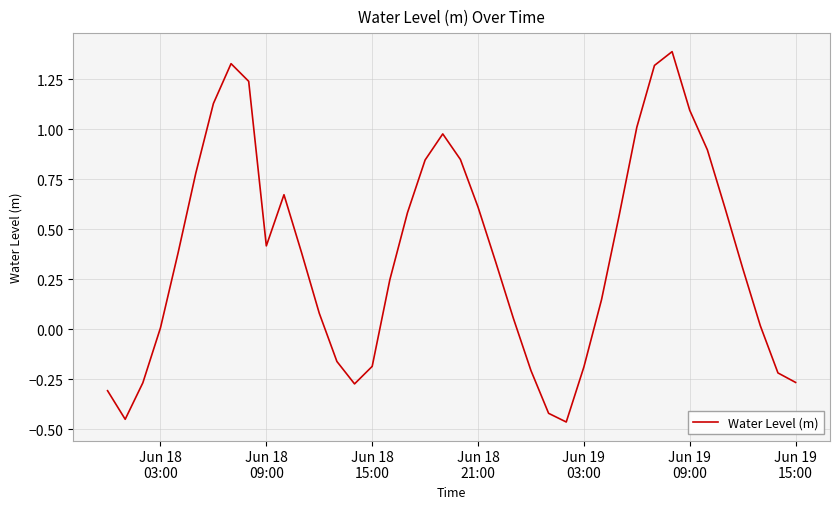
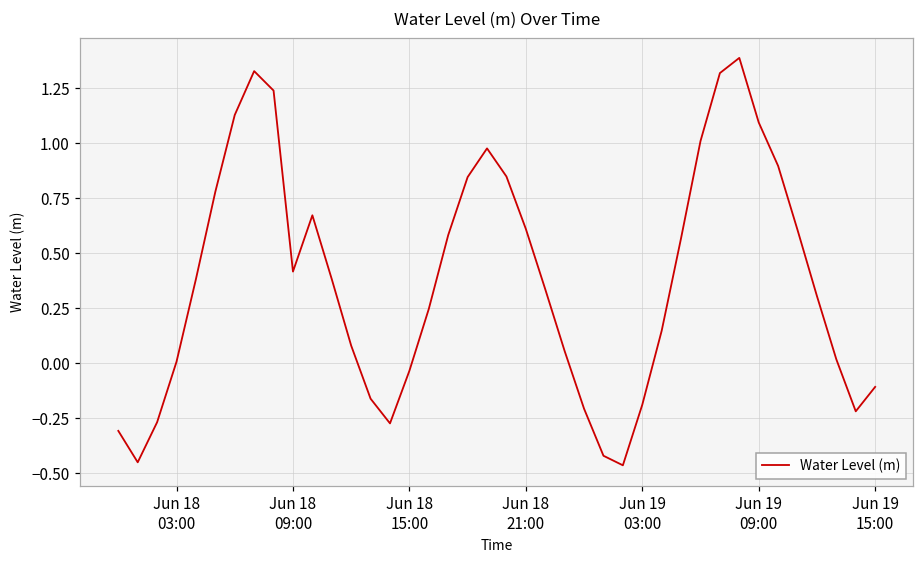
  {
    "Jun 18 03:00": 0.01,
    "Jun 18 09:00": 0.42,
-   "Jun 18 15:00": -0.19,
+   "Jun 18 15:00": -0.04,
    "Jun 18 21:00": 0.61,
    "Jun 19 03:00": -0.19,
    "Jun 19 09:00": 1.09,
-   "Jun 19 15:00": -0.27
+   "Jun 19 15:00": -0.11
  }
